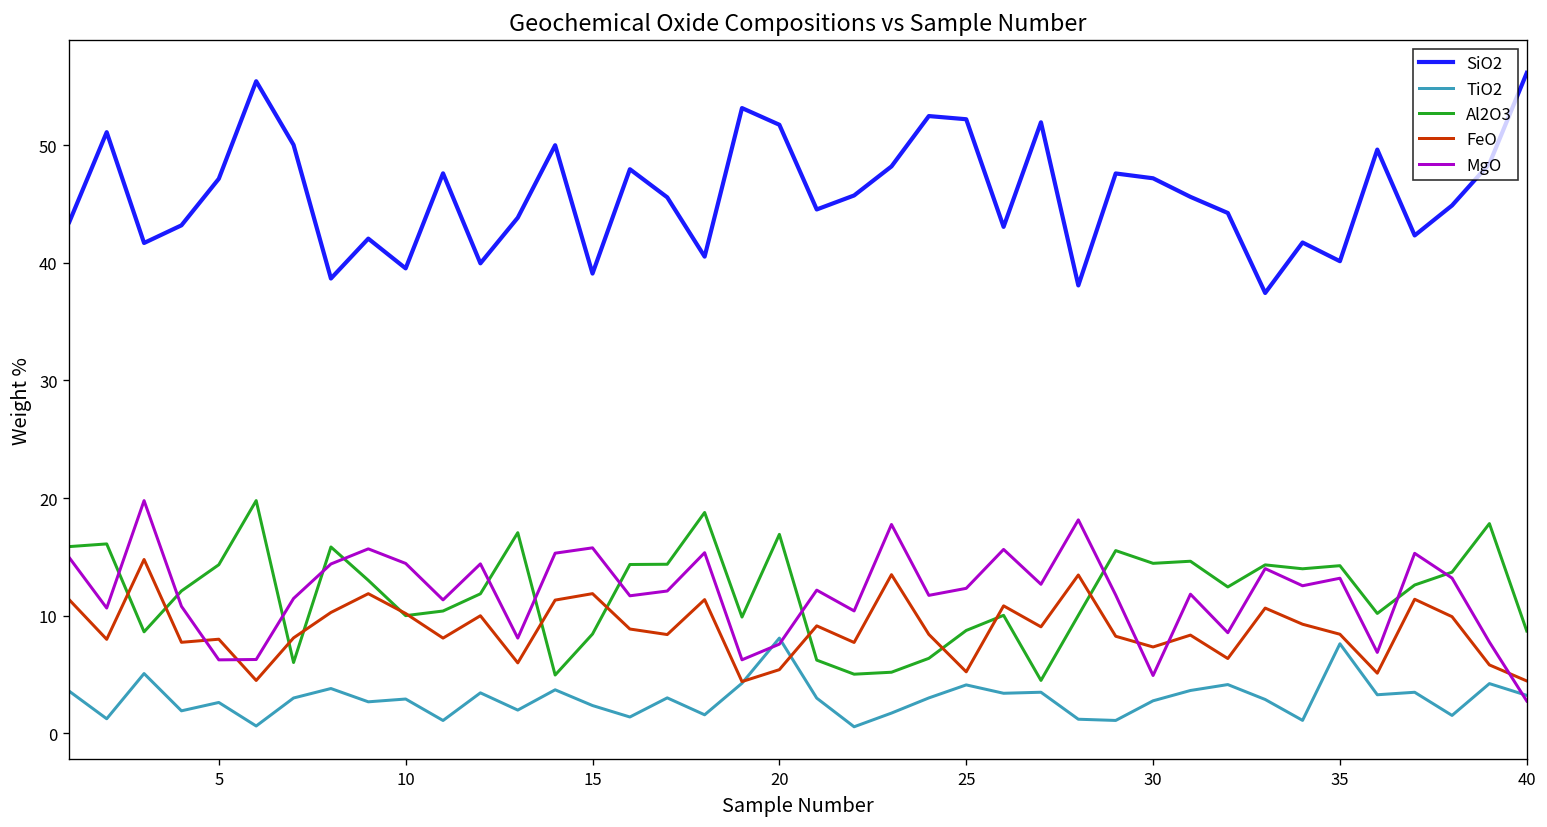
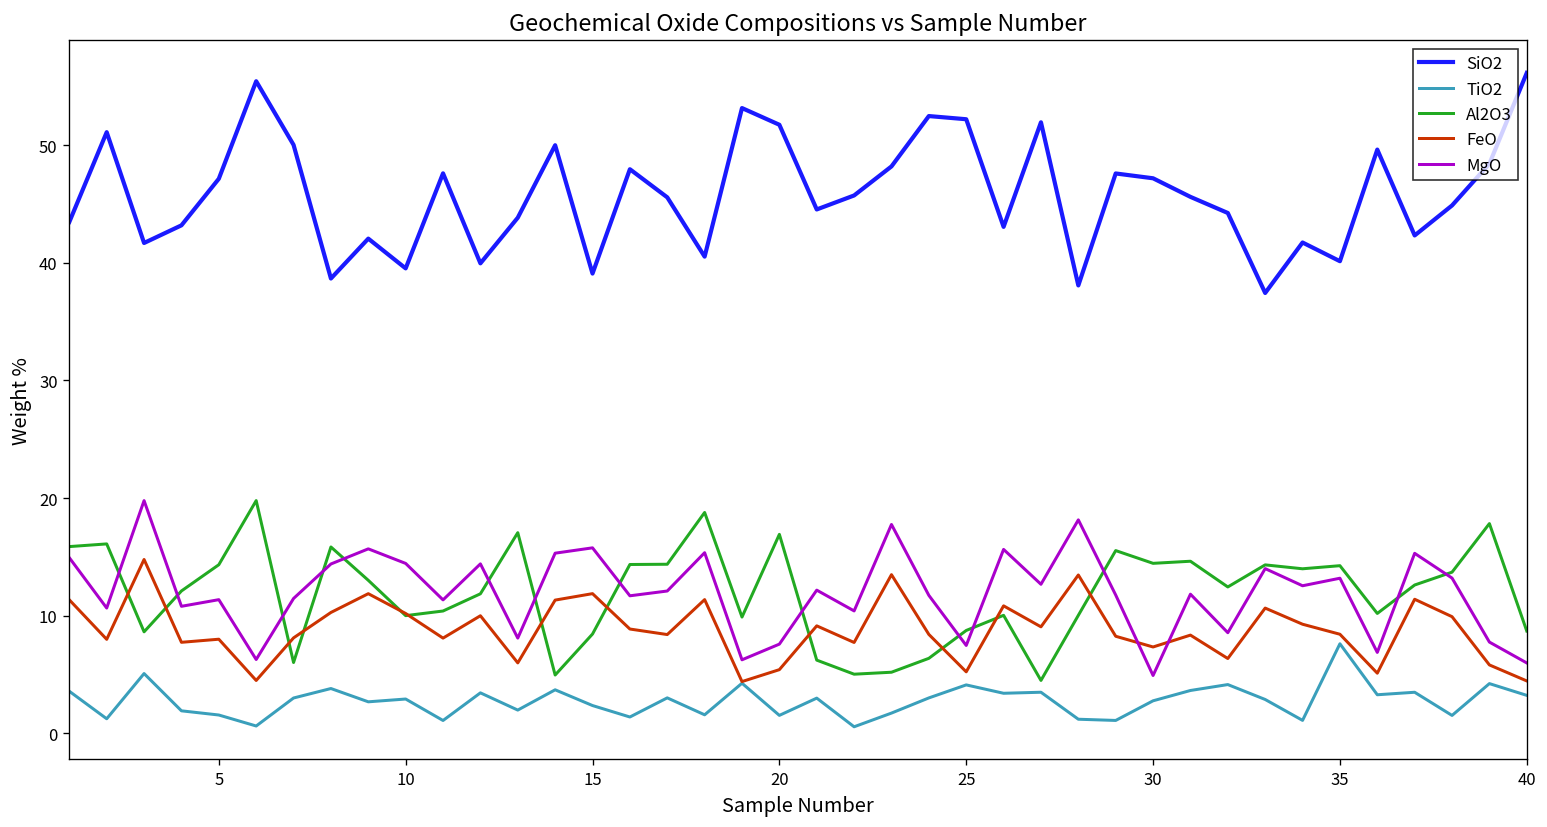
  {
    "SiO2": {
      "5": 47,
      "10": 40,
      "15": 39,
      "20": 52,
      "25": 52,
      "30": 47,
      "35": 40,
      "40": 56
    },
    "TiO2": {
-     "5": 3,
+     "5": 2,
      "10": 3,
      "15": 2,
-     "20": 8,
+     "20": 2,
      "25": 4,
      "30": 3,
      "35": 8,
      "40": 3
    },
    "Al2O3": {
      "5": 14,
      "15": 8,
      "20": 17,
      "25": 9,
      "30": 14,
      "35": 14,
      "40": 9
    },
    "FeO": {
      "5": 8,
      "15": 12,
      "20": 5,
      "25": 5,
      "30": 7,
      "35": 8,
      "40": 4
    },
    "MgO": {
-     "5": 6,
+     "5": 11,
      "10": 14,
      "15": 16,
      "20": 8,
-     "25": 12,
+     "25": 7,
      "30": 5,
      "35": 13,
-     "40": 3
+     "40": 6
    }
  }
